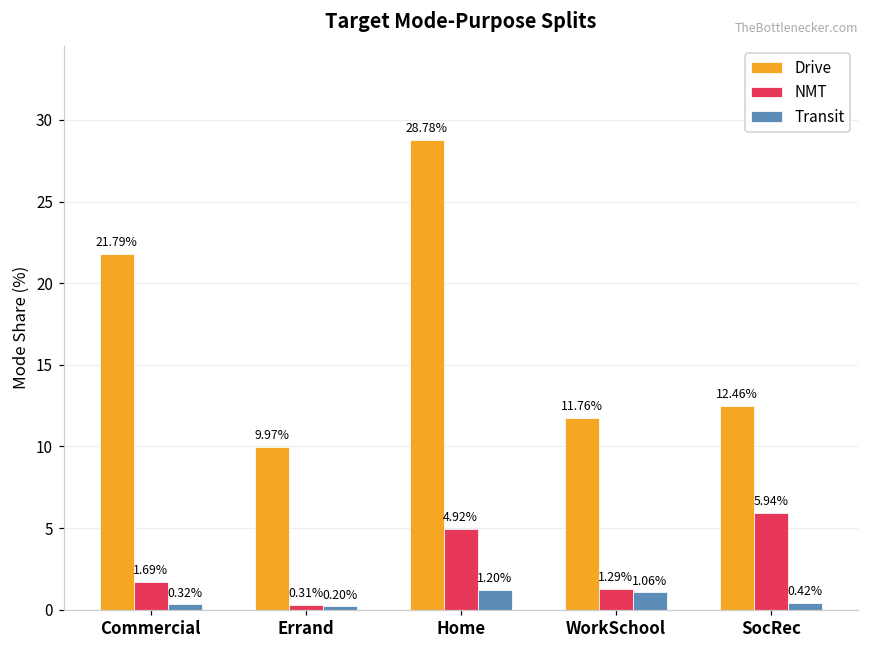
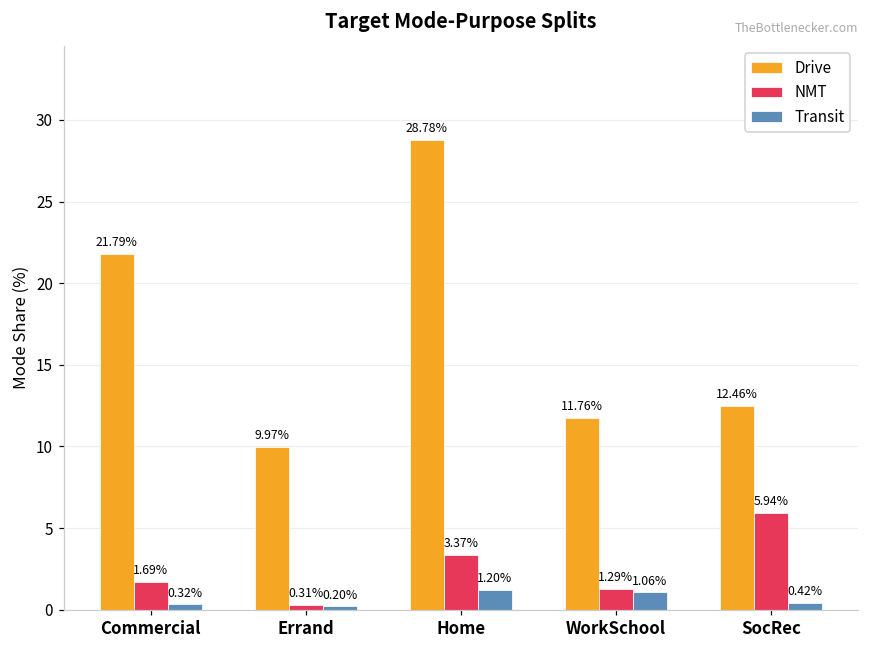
  {
    "Drive": {
      "Commercial": "21.79%",
      "Errand": "9.97%",
      "Home": "28.78%",
      "WorkSchool": "11.76%",
      "SocRec": "12.46%"
    },
    "NMT": {
      "Commercial": "1.69%",
      "Errand": "0.31%",
-     "Home": "4.92%",
+     "Home": "3.37%",
      "WorkSchool": "1.29%",
      "SocRec": "5.94%"
    },
    "Transit": {
      "Commercial": "0.32%",
      "Errand": "0.20%",
      "Home": "1.20%",
      "WorkSchool": "1.06%",
      "SocRec": "0.42%"
    }
  }
